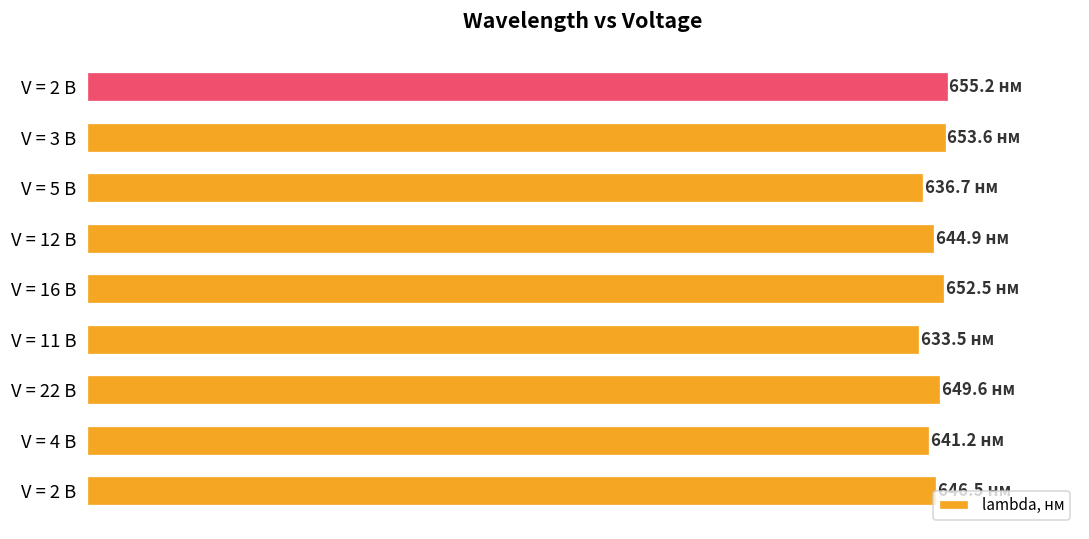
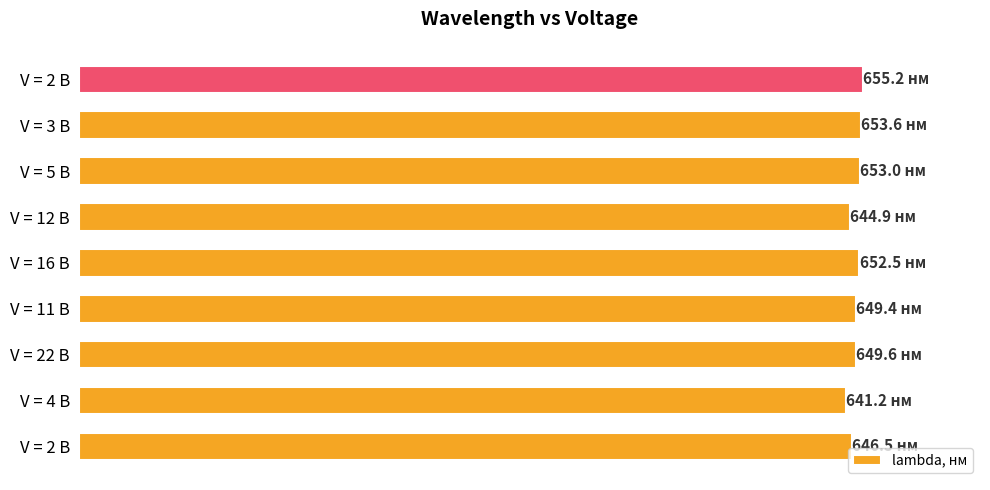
  {
    "V = 3 В": 653.6,
-   "V = 5 В": 636.7,
+   "V = 5 В": 653.0,
    "V = 12 В": 644.9,
    "V = 16 В": 652.5,
-   "V = 11 В": 633.5,
+   "V = 11 В": 649.4,
    "V = 22 В": 649.6,
    "V = 4 В": 641.2
  }
